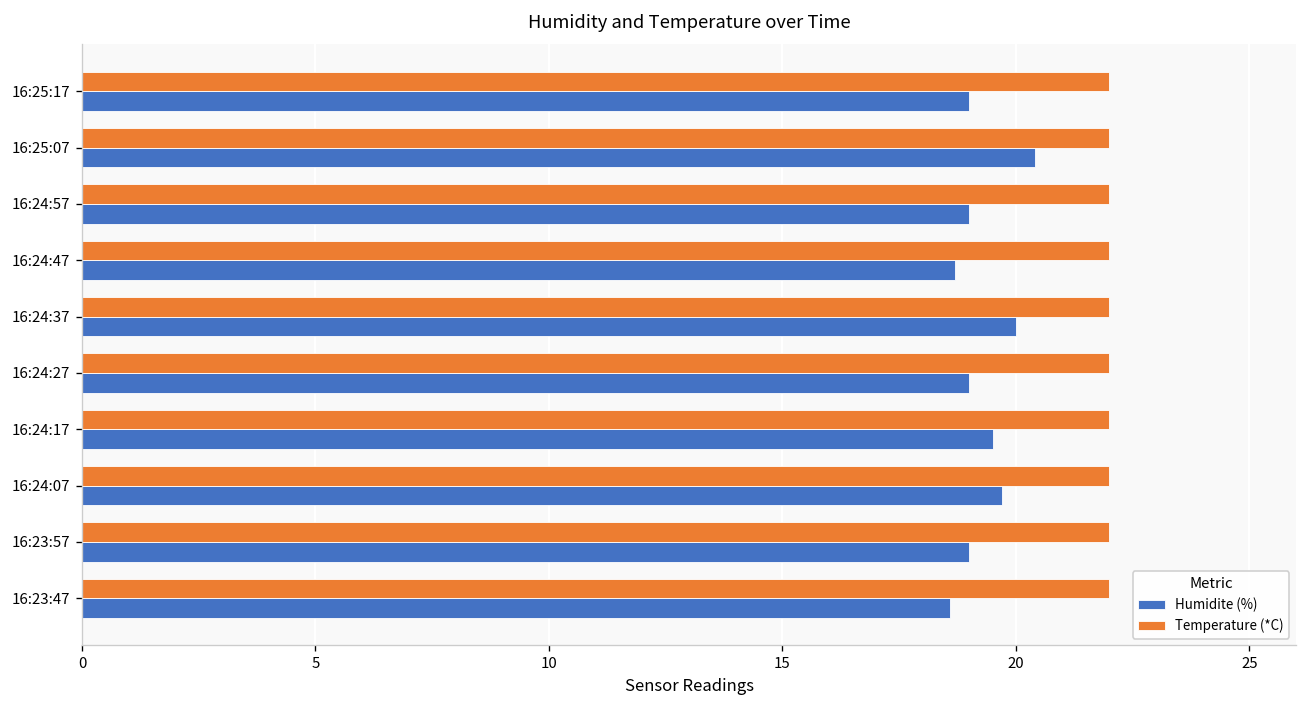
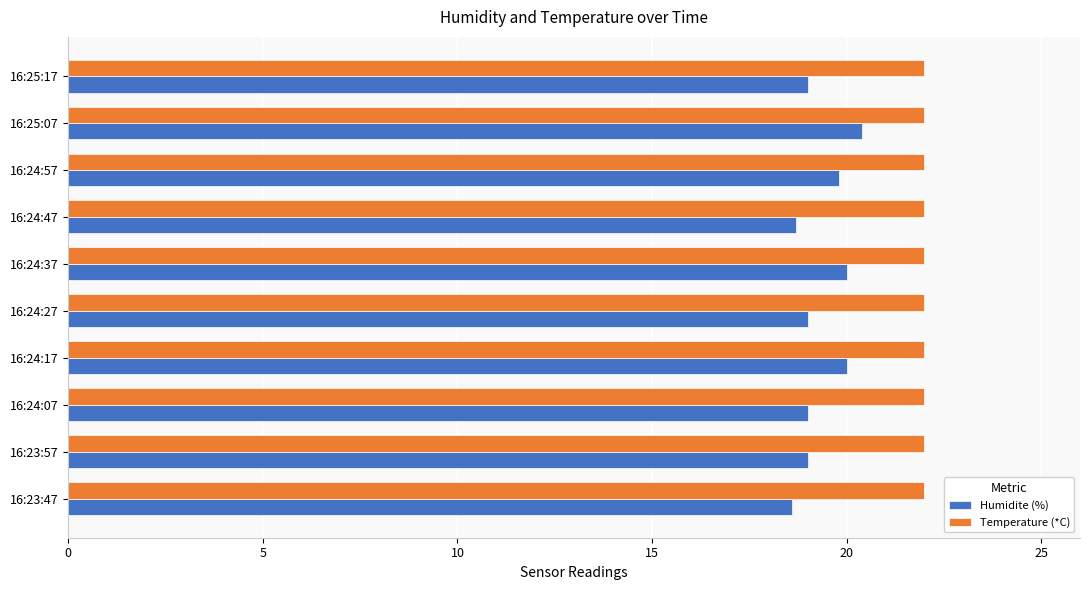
  {
    "Humidite (%)": {
      "16:25:17": 19.0,
      "16:25:07": 20.4,
-     "16:24:57": 19.0,
+     "16:24:57": 19.8,
      "16:24:47": 18.7,
      "16:24:37": 20.0,
      "16:24:27": 19.0,
-     "16:24:17": 19.5,
-     "16:24:07": 19.7,
+     "16:24:17": 20.0,
+     "16:24:07": 19.0,
      "16:23:57": 19.0,
      "16:23:47": 18.6
    },
    "Temperature (*C)": {
      "16:25:17": 22.0,
      "16:25:07": 22.0,
      "16:24:57": 22.0,
      "16:24:47": 22.0,
      "16:24:37": 22.0,
      "16:24:27": 22.0,
      "16:24:17": 22.0,
      "16:24:07": 22.0,
      "16:23:57": 22.0,
      "16:23:47": 22.0
    }
  }
